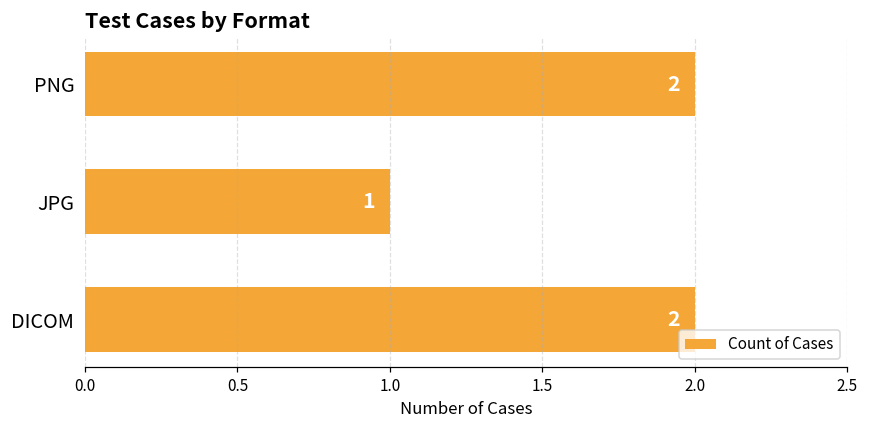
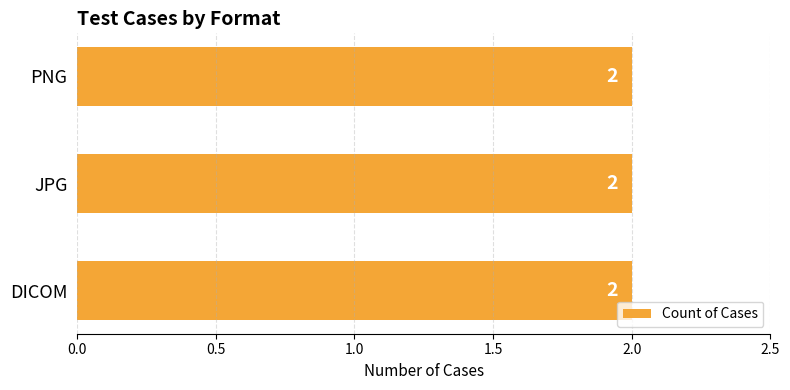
  {
    "PNG": 2,
-   "JPG": 1,
+   "JPG": 2,
    "DICOM": 2
  }
